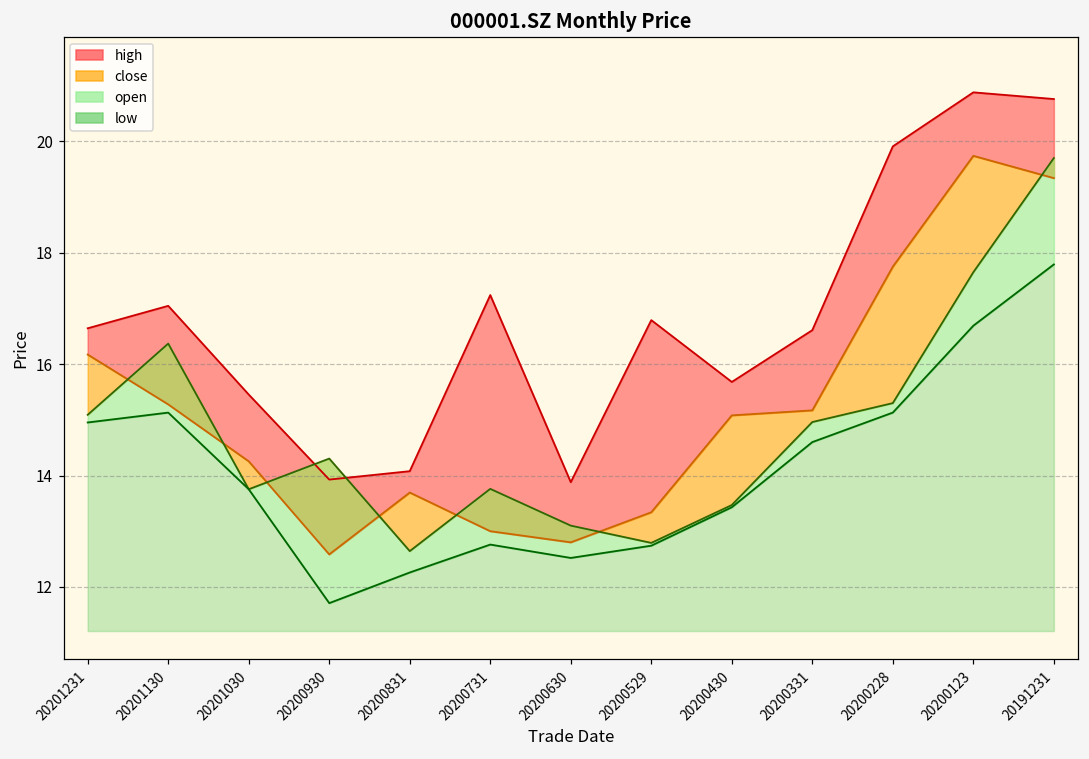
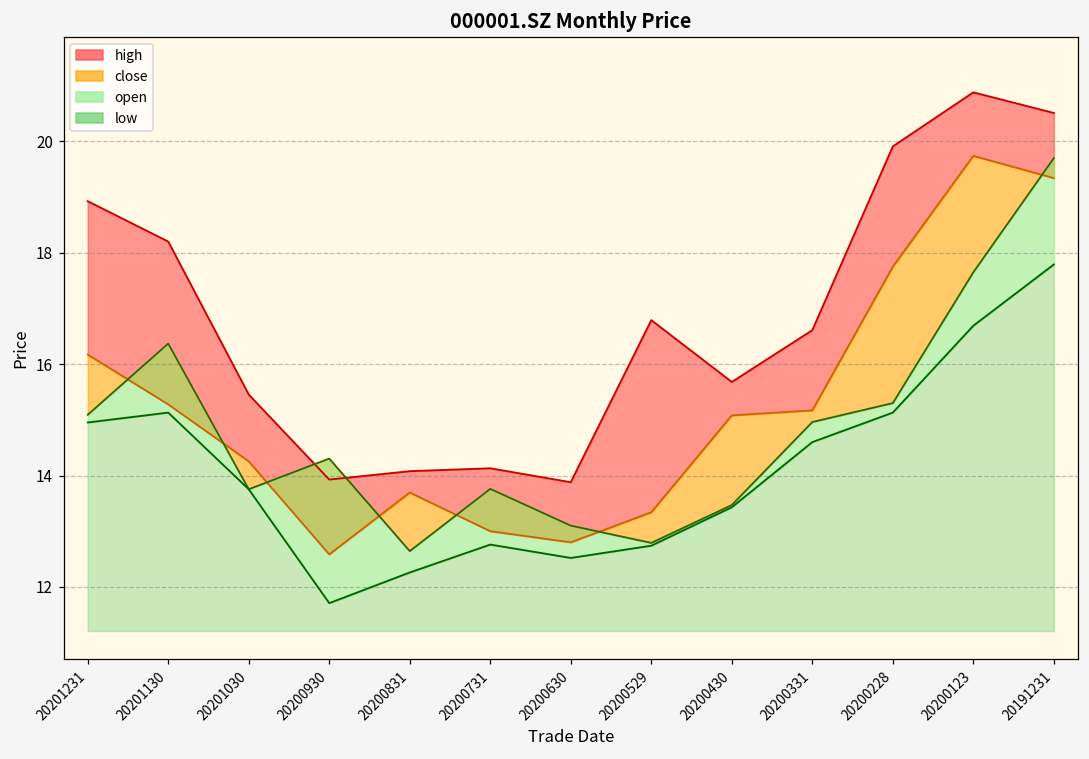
  {
    "high": {
-     "20201231": 16.6,
-     "20201130": 17.0,
+     "20201231": 18.9,
+     "20201130": 18.2,
      "20201030": 15.5,
      "20200930": 13.9,
      "20200831": 14.1,
-     "20200731": 17.2,
+     "20200731": 14.1,
      "20200630": 13.9,
      "20200529": 16.8,
      "20200430": 15.7,
      "20200331": 16.6,
      "20200228": 19.9,
      "20200123": 20.9,
-     "20191231": 20.8
+     "20191231": 20.5
    }
  }
